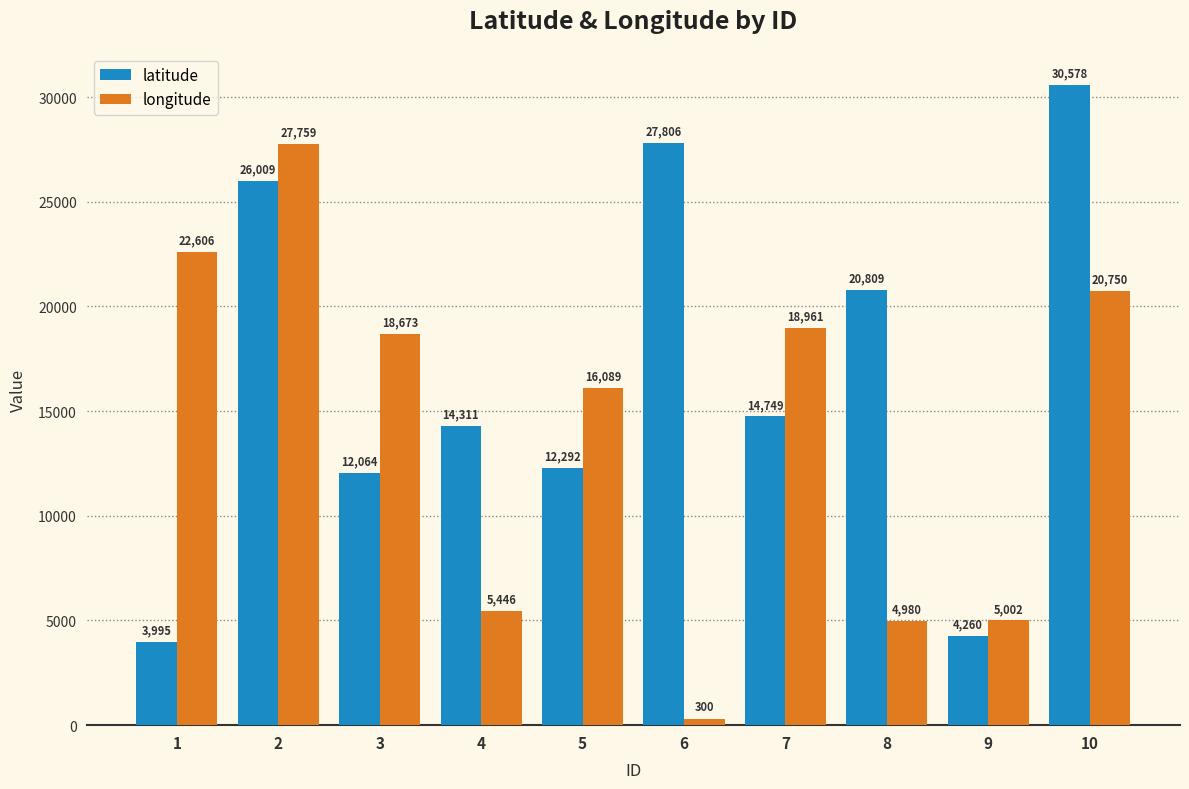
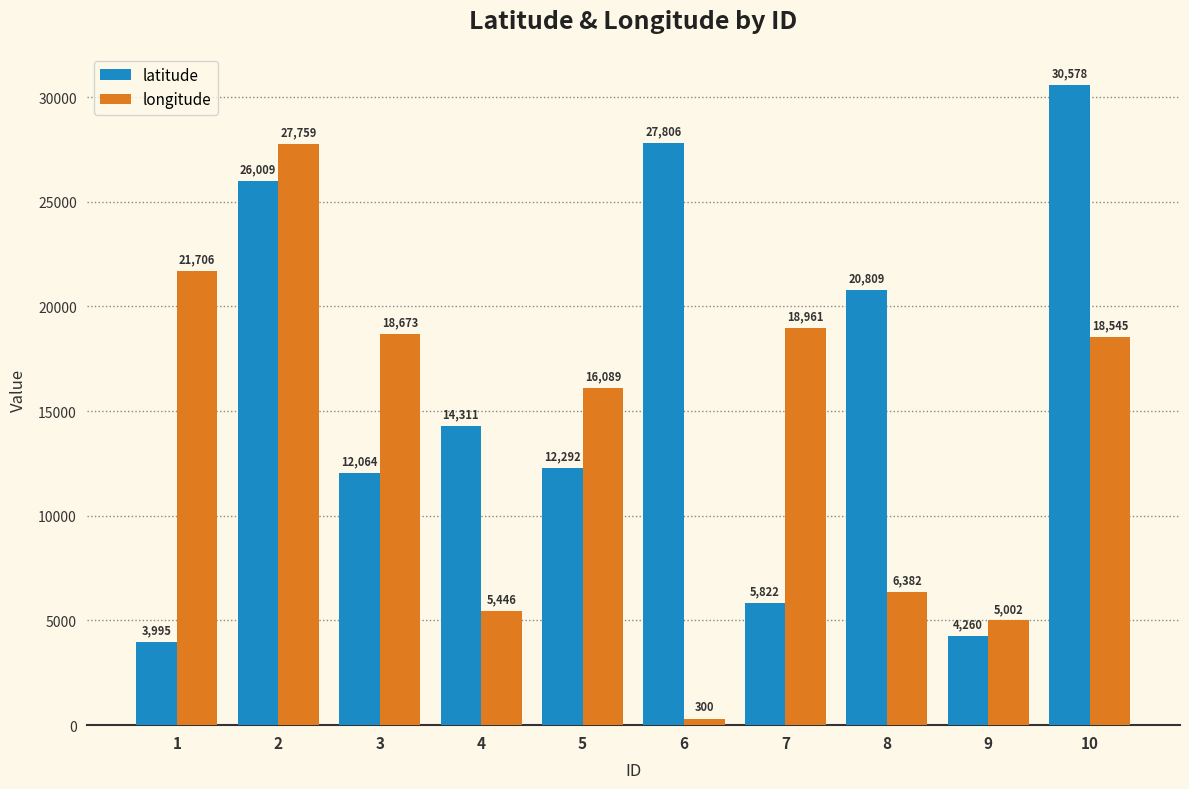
  {
    "latitude": {
      "1": "3,995",
      "2": "26,009",
      "3": "12,064",
      "4": "14,311",
      "5": "12,292",
      "6": "27,806",
-     "7": "14,749",
+     "7": "5,822",
      "8": "20,809",
      "9": "4,260",
      "10": "30,578"
    },
    "longitude": {
-     "1": "22,606",
+     "1": "21,706",
      "2": "27,759",
      "3": "18,673",
      "4": "5,446",
      "5": "16,089",
      "6": "300",
      "7": "18,961",
-     "8": "4,980",
+     "8": "6,382",
      "9": "5,002",
-     "10": "20,750"
+     "10": "18,545"
    }
  }
